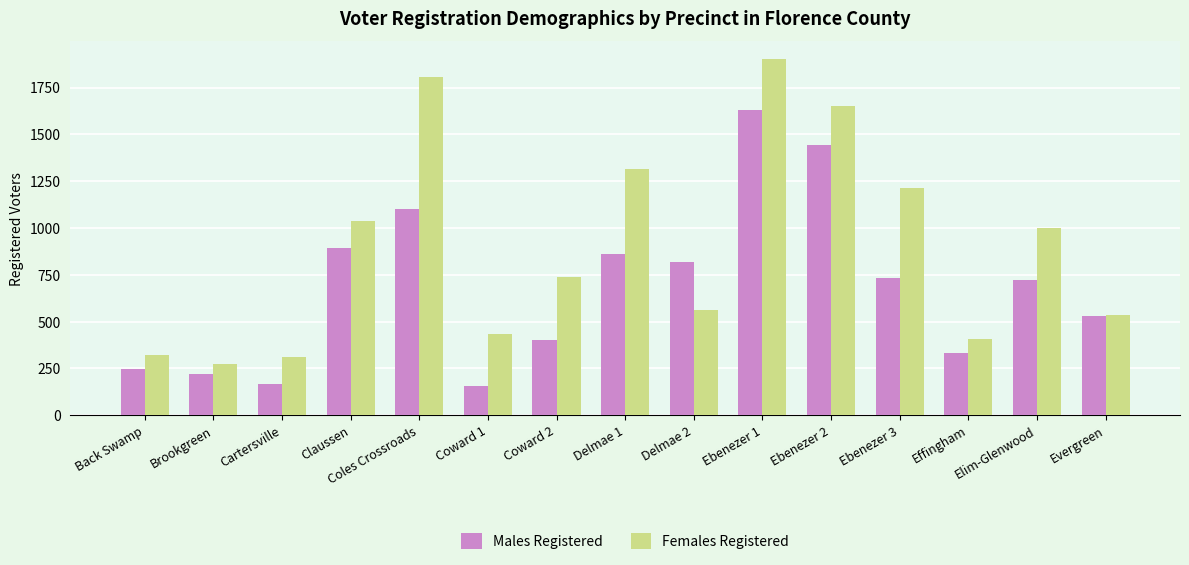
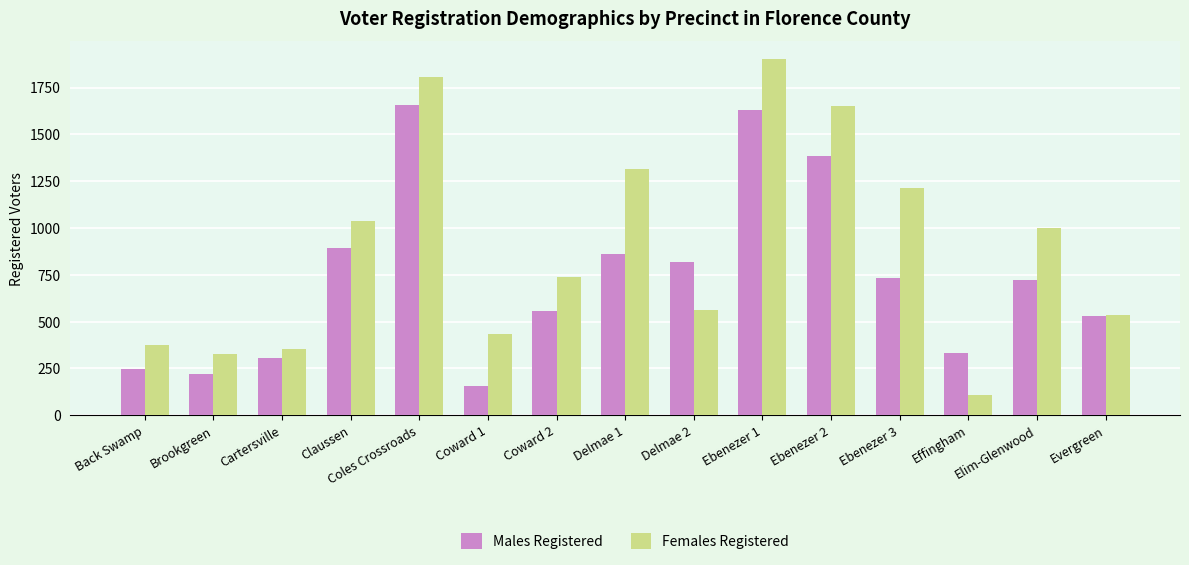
  {
    "Males Registered": {
      "Back Swamp": 250,
      "Brookgreen": 220,
-     "Cartersville": 170,
+     "Cartersville": 310,
      "Claussen": 890,
-     "Coles Crossroads": 1100,
+     "Coles Crossroads": 1660,
      "Coward 1": 160,
-     "Coward 2": 400,
+     "Coward 2": 560,
      "Delmae 1": 860,
      "Delmae 2": 820,
      "Ebenezer 1": 1630,
-     "Ebenezer 2": 1450,
+     "Ebenezer 2": 1390,
      "Ebenezer 3": 730,
      "Effingham": 330,
      "Elim-Glenwood": 720,
      "Evergreen": 530
    },
    "Females Registered": {
-     "Back Swamp": 320,
-     "Brookgreen": 280,
-     "Cartersville": 310,
+     "Back Swamp": 370,
+     "Brookgreen": 330,
+     "Cartersville": 360,
      "Claussen": 1040,
      "Coles Crossroads": 1810,
      "Coward 1": 440,
      "Coward 2": 740,
      "Delmae 1": 1310,
      "Delmae 2": 560,
      "Ebenezer 1": 1900,
      "Ebenezer 2": 1650,
      "Ebenezer 3": 1210,
-     "Effingham": 410,
+     "Effingham": 110,
      "Elim-Glenwood": 1000,
      "Evergreen": 530
    }
  }
